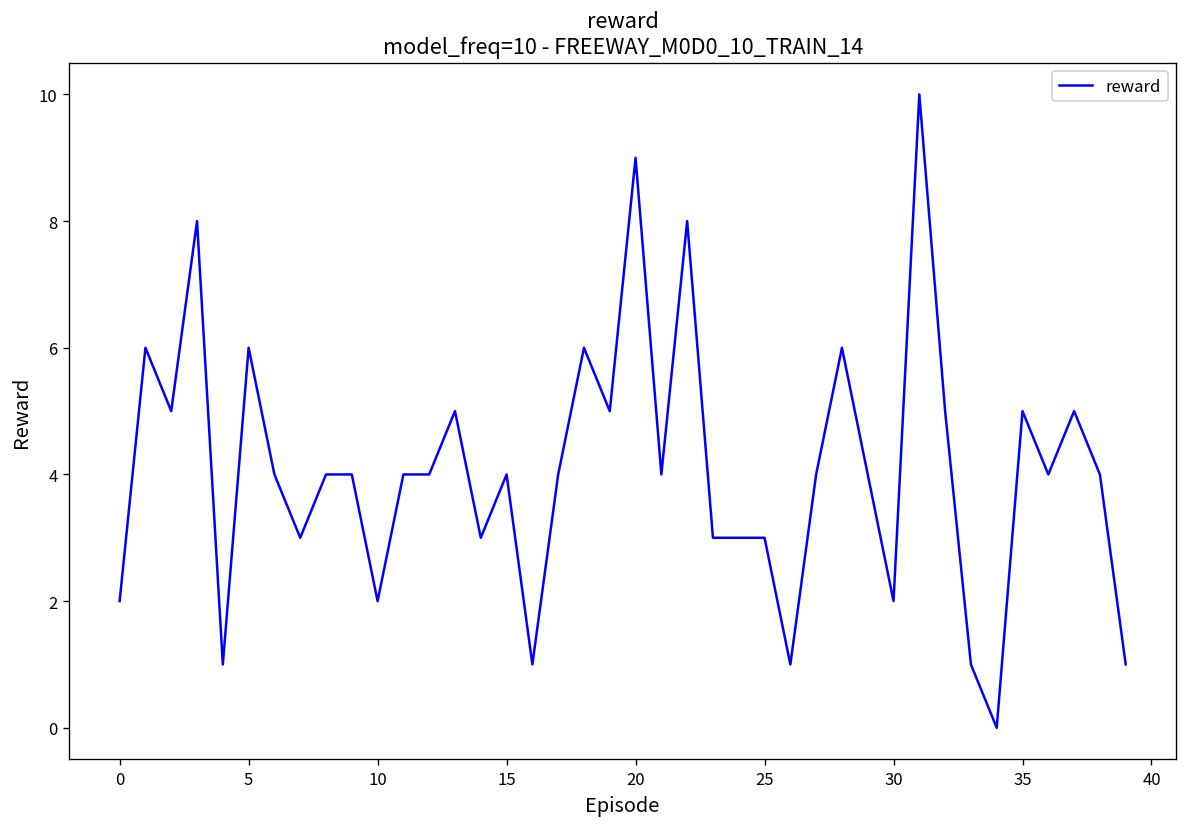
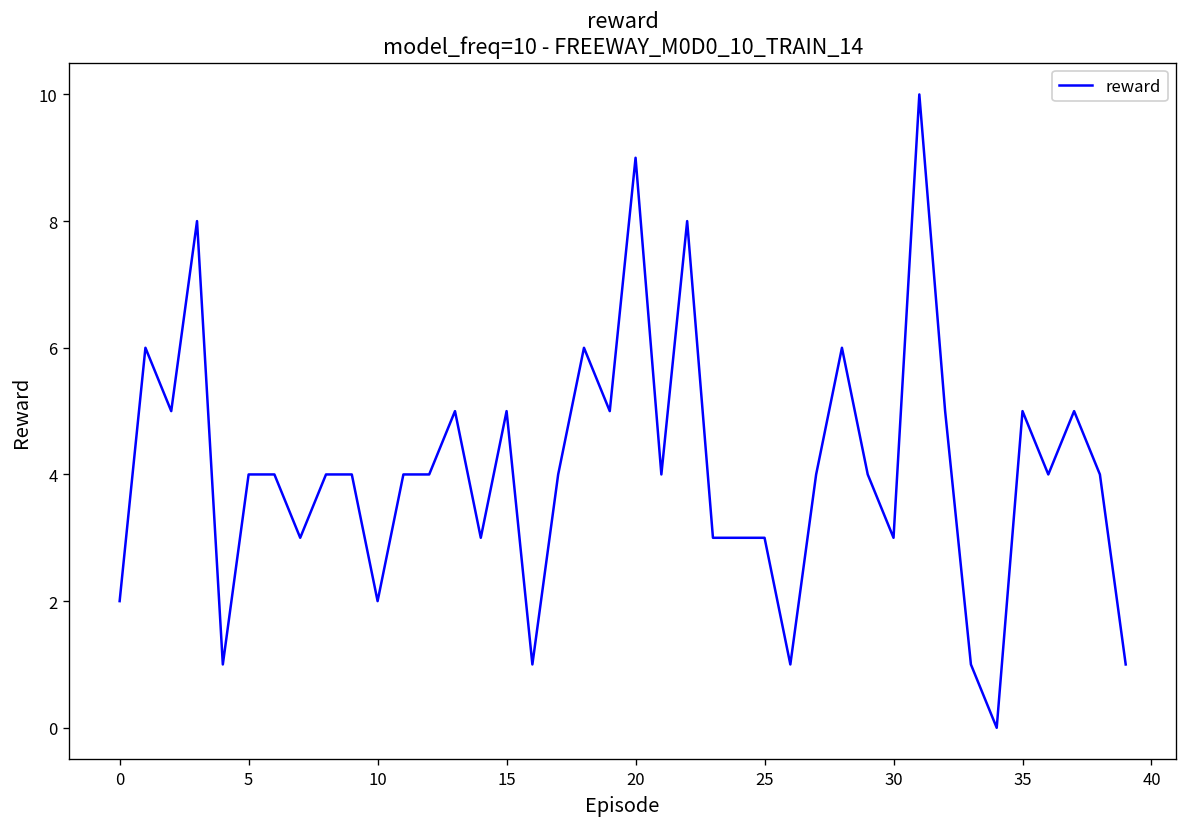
  {
    "0": 2,
-   "5": 6,
+   "5": 4,
    "10": 2,
-   "15": 4,
+   "15": 5,
    "20": 9,
    "25": 3,
-   "30": 2,
+   "30": 3,
    "35": 5
  }
